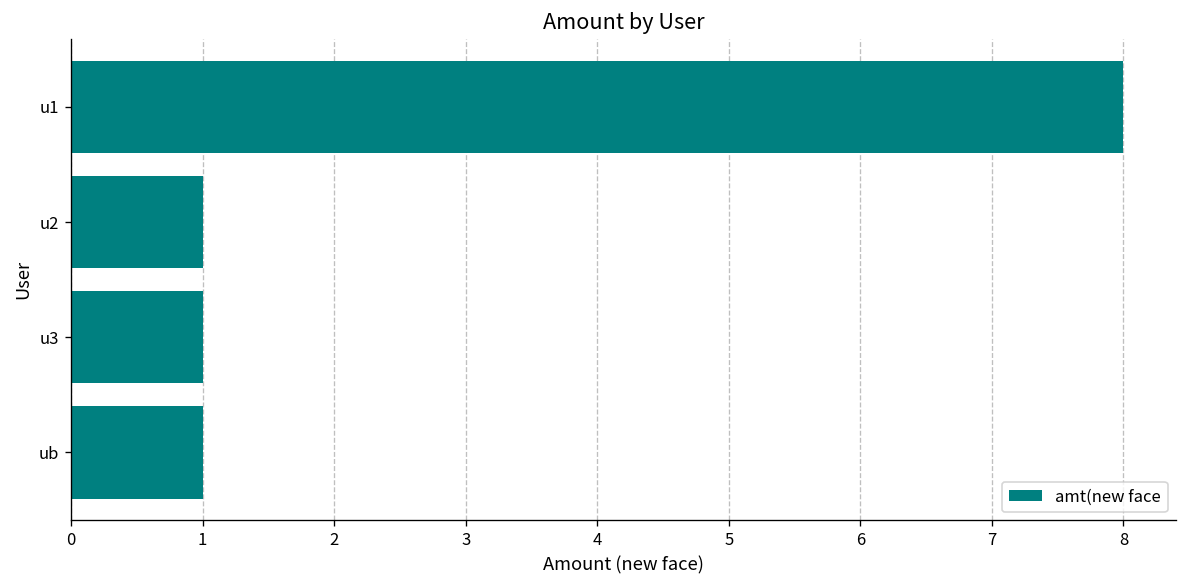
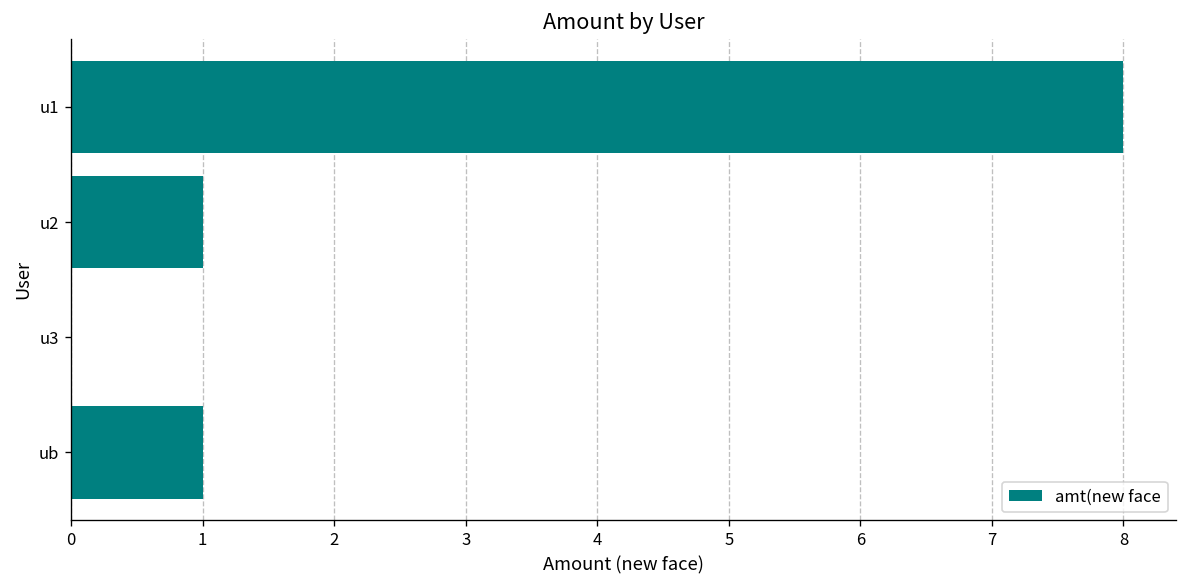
  {
    "u1": 8,
    "u2": 1,
-   "u3": 1,
+   "u3": 0,
    "ub": 1
  }
